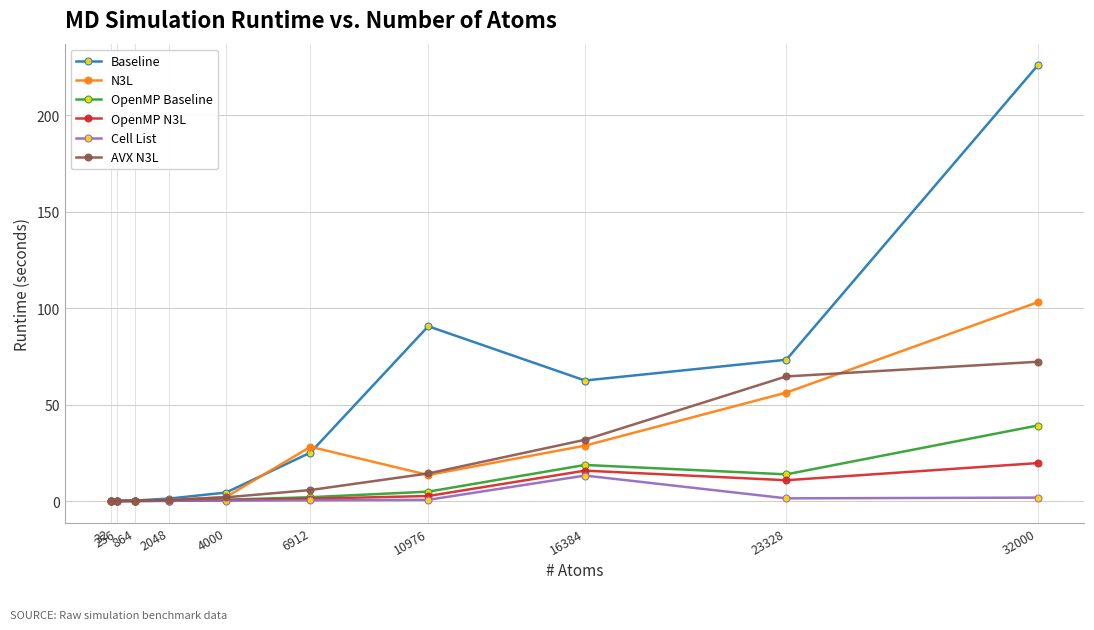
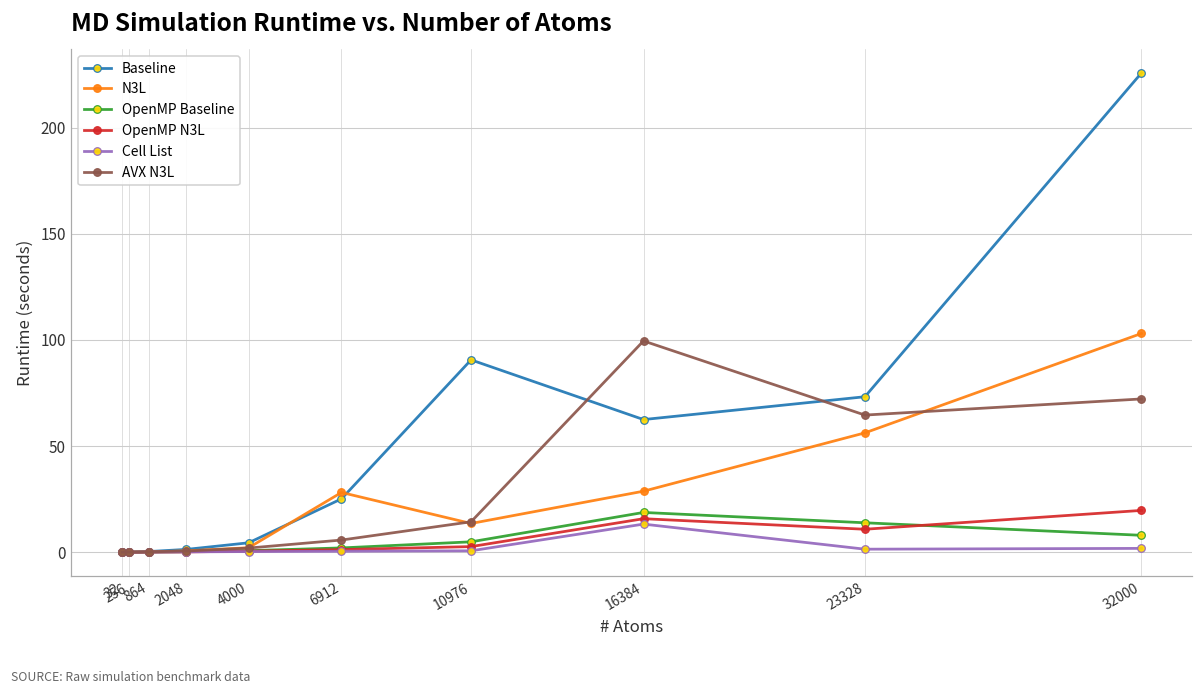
  {
    "Baseline": {
      "4000": 4,
      "6912": 25,
      "10976": 91,
      "16384": 62,
      "23328": 73,
      "32000": 226
    },
    "N3L": {
      "6912": 28,
      "16384": 29,
      "23328": 56,
      "32000": 103
    },
    "OpenMP Baseline": {
      "10976": 5,
      "16384": 19,
      "23328": 14,
-     "32000": 39
+     "32000": 8
    },
    "OpenMP N3L": {
      "10976": 3,
      "16384": 16,
      "23328": 11,
      "32000": 20
    },
    "Cell List": {
      "10976": 1,
      "16384": 13,
      "23328": 1,
      "32000": 2
    },
    "AVX N3L": {
      "6912": 6,
-     "16384": 32,
+     "16384": 99,
      "23328": 65,
      "32000": 72
    }
  }
